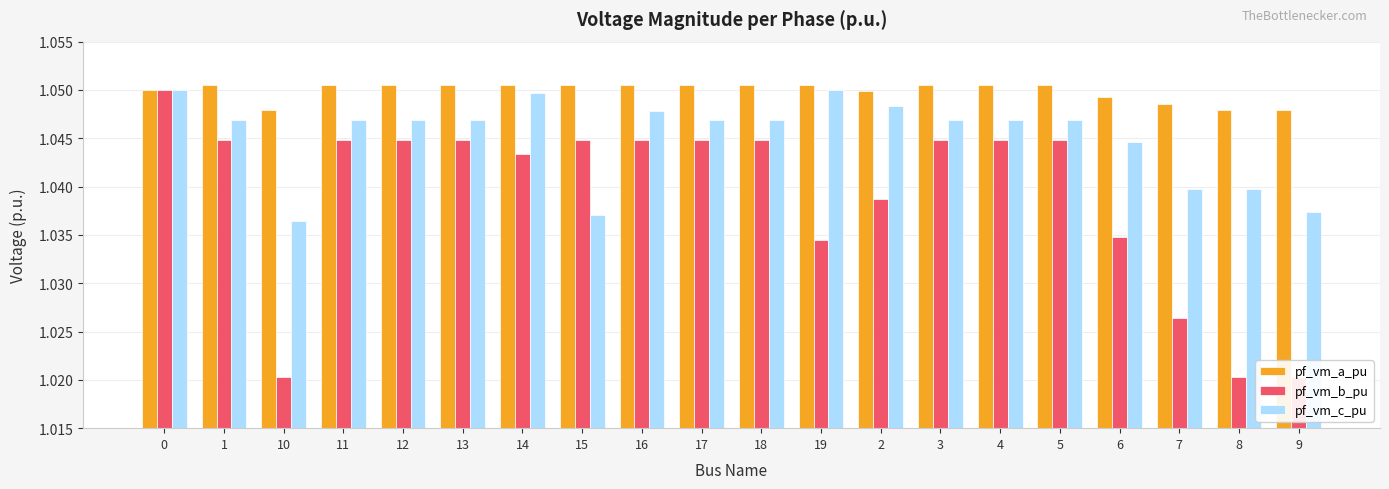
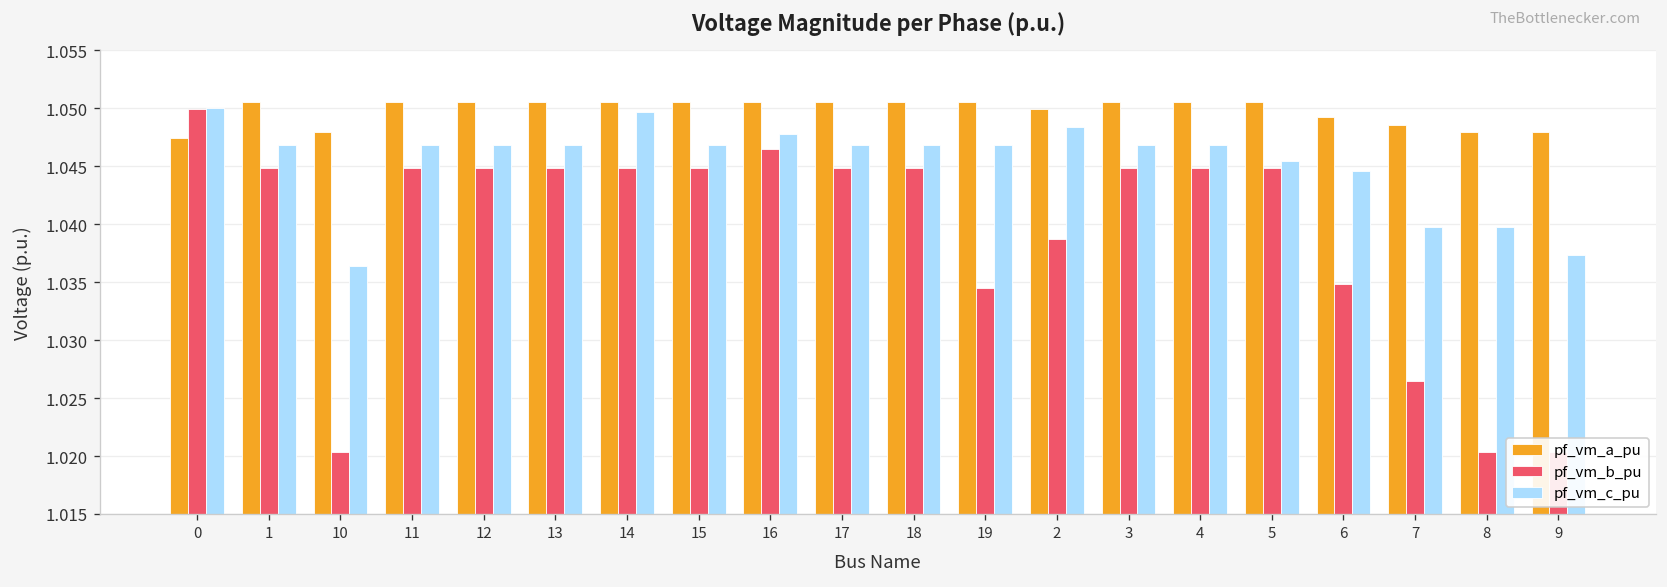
  {
    "pf_vm_a_pu": {
-     "0": 1.050,
+     "0": 1.047,
      "1": 1.051,
      "10": 1.048,
      "11": 1.051,
      "12": 1.051,
      "13": 1.051,
      "14": 1.051,
      "15": 1.051,
      "16": 1.051,
      "17": 1.051,
      "18": 1.051,
      "19": 1.051,
      "2": 1.050,
      "3": 1.051,
      "4": 1.051,
      "5": 1.051,
      "6": 1.049,
      "7": 1.049,
      "8": 1.048,
      "9": 1.048
    },
    "pf_vm_b_pu": {
      "0": 1.050,
      "1": 1.045,
      "10": 1.020,
      "11": 1.045,
      "12": 1.045,
      "13": 1.045,
-     "14": 1.043,
+     "14": 1.045,
      "15": 1.045,
-     "16": 1.045,
+     "16": 1.046,
      "17": 1.045,
      "18": 1.045,
      "19": 1.034,
      "2": 1.039,
      "3": 1.045,
      "4": 1.045,
      "5": 1.045,
      "6": 1.035,
      "7": 1.026,
      "8": 1.020
    },
    "pf_vm_c_pu": {
      "0": 1.050,
      "1": 1.047,
      "10": 1.036,
      "11": 1.047,
      "12": 1.047,
      "13": 1.047,
      "14": 1.050,
-     "15": 1.037,
+     "15": 1.047,
      "16": 1.048,
      "17": 1.047,
      "18": 1.047,
-     "19": 1.050,
+     "19": 1.047,
      "2": 1.048,
      "3": 1.047,
      "4": 1.047,
-     "5": 1.047,
+     "5": 1.045,
      "6": 1.045,
      "7": 1.040,
      "8": 1.040,
      "9": 1.037
    }
  }
